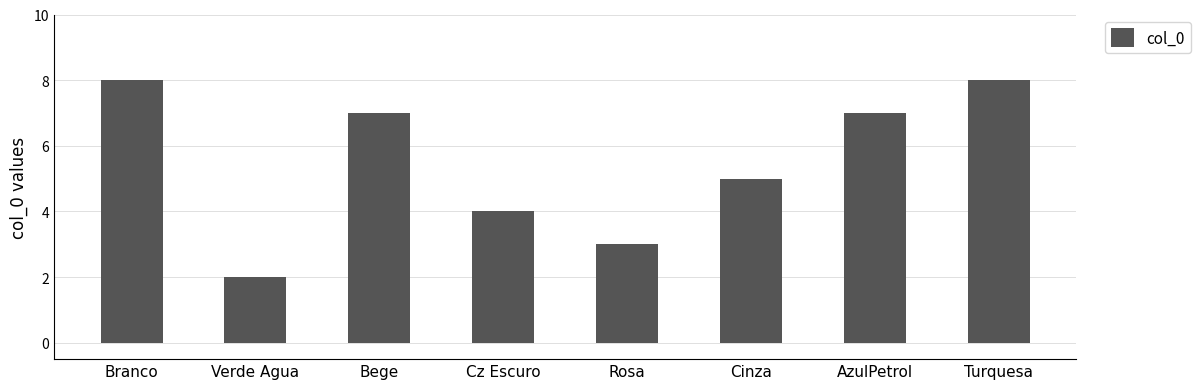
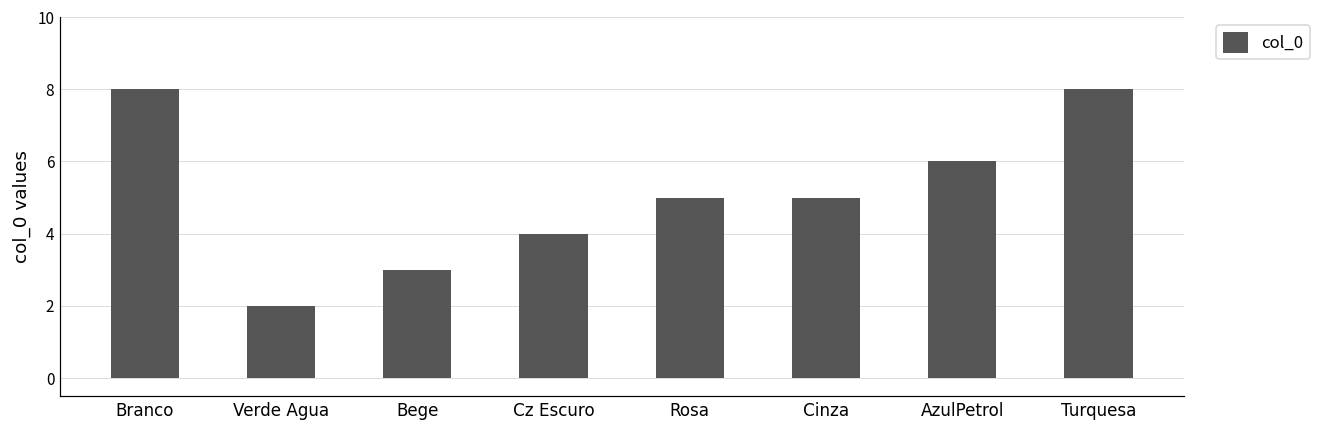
  {
    "Branco": 8,
    "Verde Agua": 2,
-   "Bege": 7,
+   "Bege": 3,
    "Cz Escuro": 4,
-   "Rosa": 3,
+   "Rosa": 5,
    "Cinza": 5,
-   "AzulPetrol": 7,
+   "AzulPetrol": 6,
    "Turquesa": 8
  }
